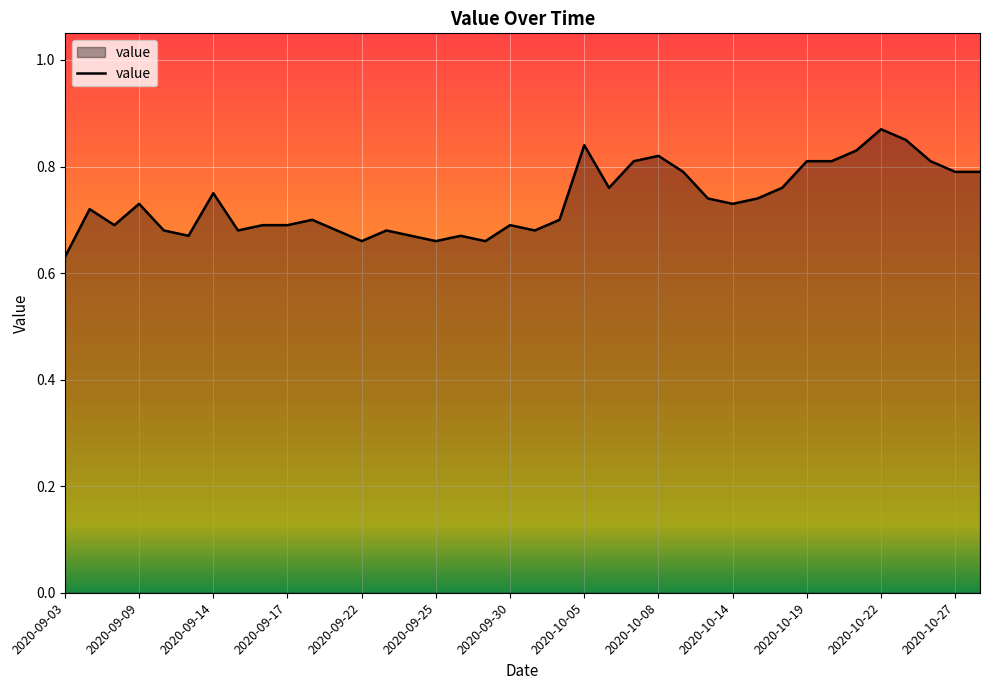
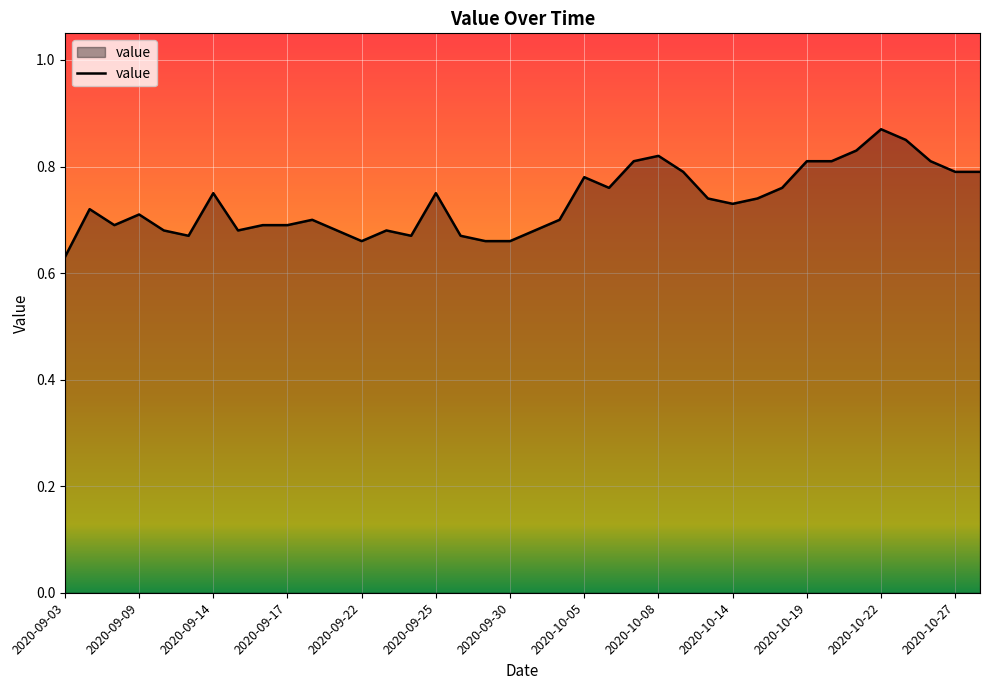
  {
    "2020-09-03": 0.63,
-   "2020-09-09": 0.73,
+   "2020-09-09": 0.71,
    "2020-09-14": 0.75,
    "2020-09-17": 0.69,
    "2020-09-22": 0.66,
-   "2020-09-25": 0.66,
-   "2020-09-30": 0.69,
-   "2020-10-05": 0.84,
+   "2020-09-25": 0.75,
+   "2020-09-30": 0.66,
+   "2020-10-05": 0.78,
    "2020-10-08": 0.82,
    "2020-10-14": 0.73,
    "2020-10-19": 0.81,
    "2020-10-22": 0.87,
    "2020-10-27": 0.79
  }
